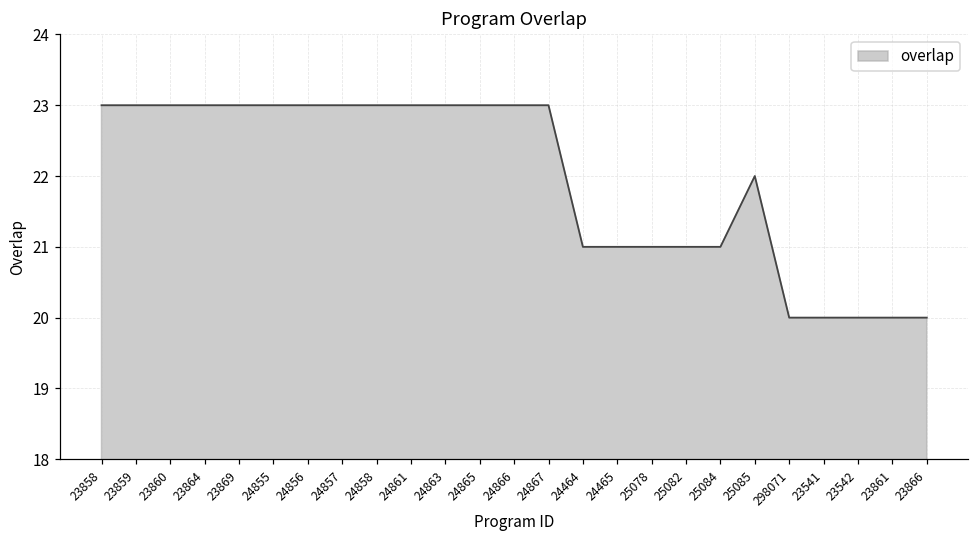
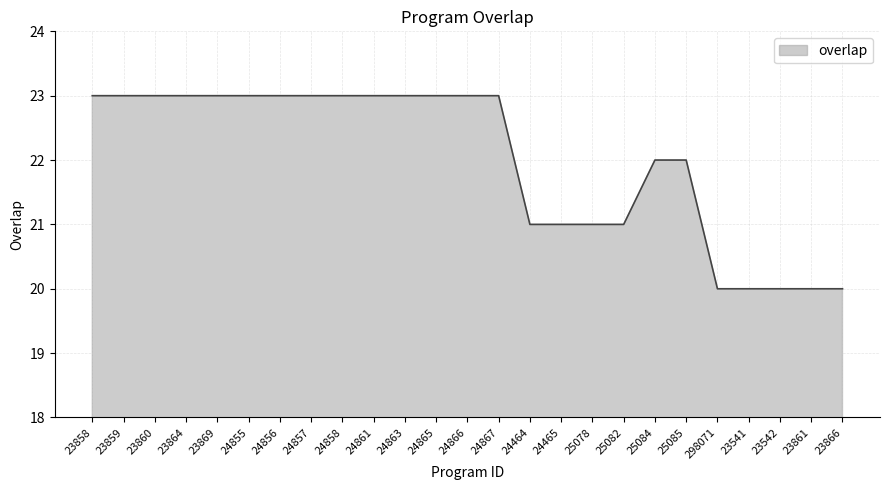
  {
    "23858": 23,
    "23859": 23,
    "23860": 23,
    "23864": 23,
    "23869": 23,
    "24855": 23,
    "24856": 23,
    "24857": 23,
    "24858": 23,
    "24861": 23,
    "24863": 23,
    "24865": 23,
    "24866": 23,
    "24867": 23,
    "24464": 21,
    "24465": 21,
    "25078": 21,
    "25082": 21,
-   "25084": 21,
+   "25084": 22,
    "25085": 22,
    "298071": 20,
    "23541": 20,
    "23542": 20,
    "23861": 20,
    "23866": 20
  }
